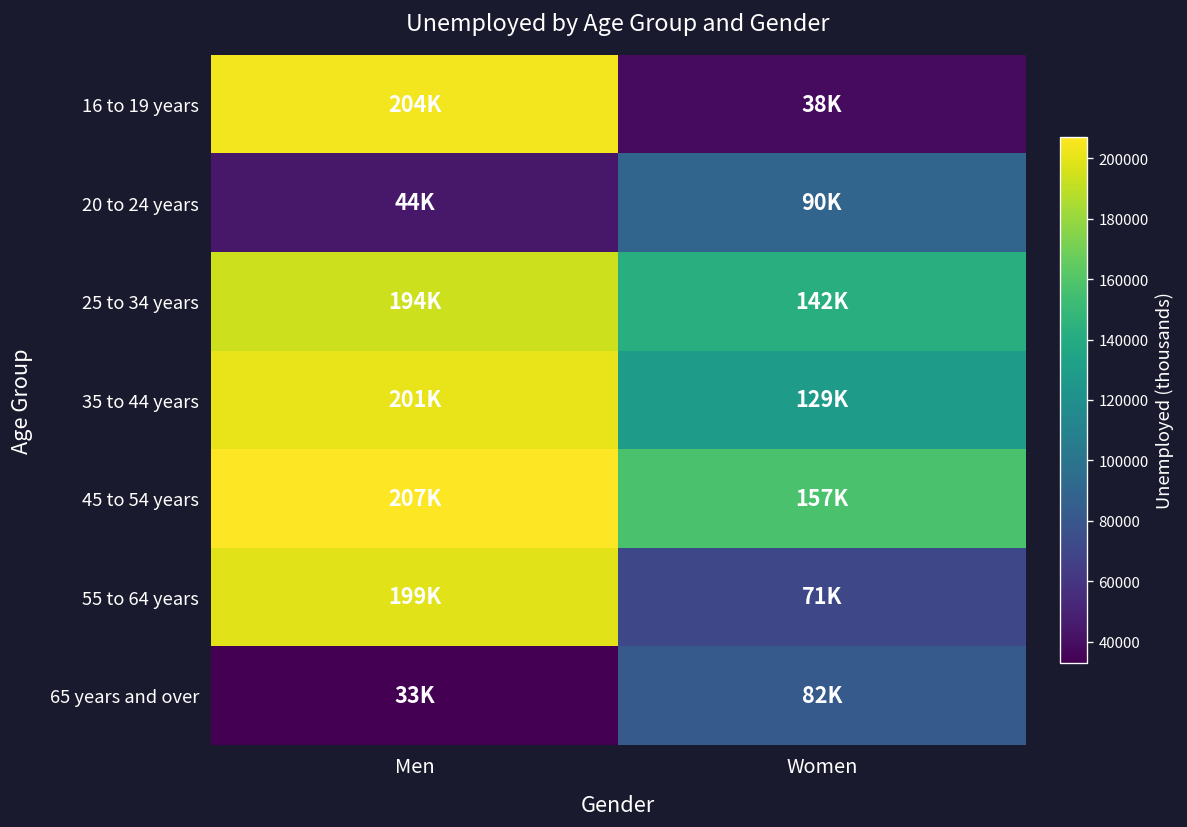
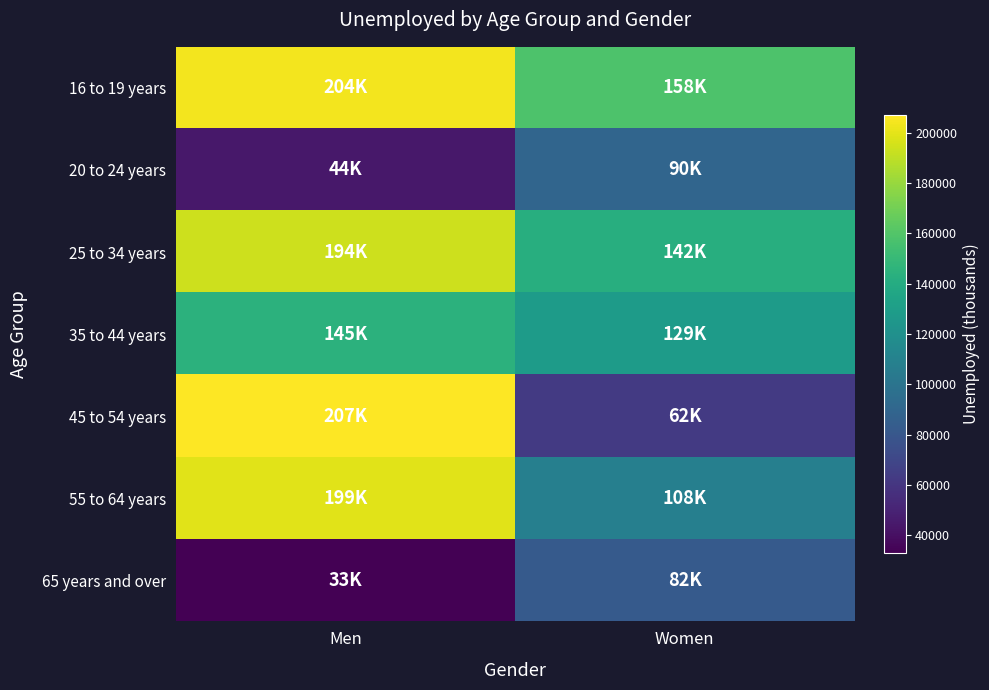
  {
    "16 to 19 years": {
      "Men": "204K",
-     "Women": "38K"
+     "Women": "158K"
    },
    "20 to 24 years": {
      "Men": "44K",
      "Women": "90K"
    },
    "25 to 34 years": {
      "Men": "194K",
      "Women": "142K"
    },
    "35 to 44 years": {
-     "Men": "201K",
+     "Men": "145K",
      "Women": "129K"
    },
    "45 to 54 years": {
      "Men": "207K",
-     "Women": "157K"
+     "Women": "62K"
    },
    "55 to 64 years": {
      "Men": "199K",
-     "Women": "71K"
+     "Women": "108K"
    },
    "65 years and over": {
      "Men": "33K",
      "Women": "82K"
    }
  }
